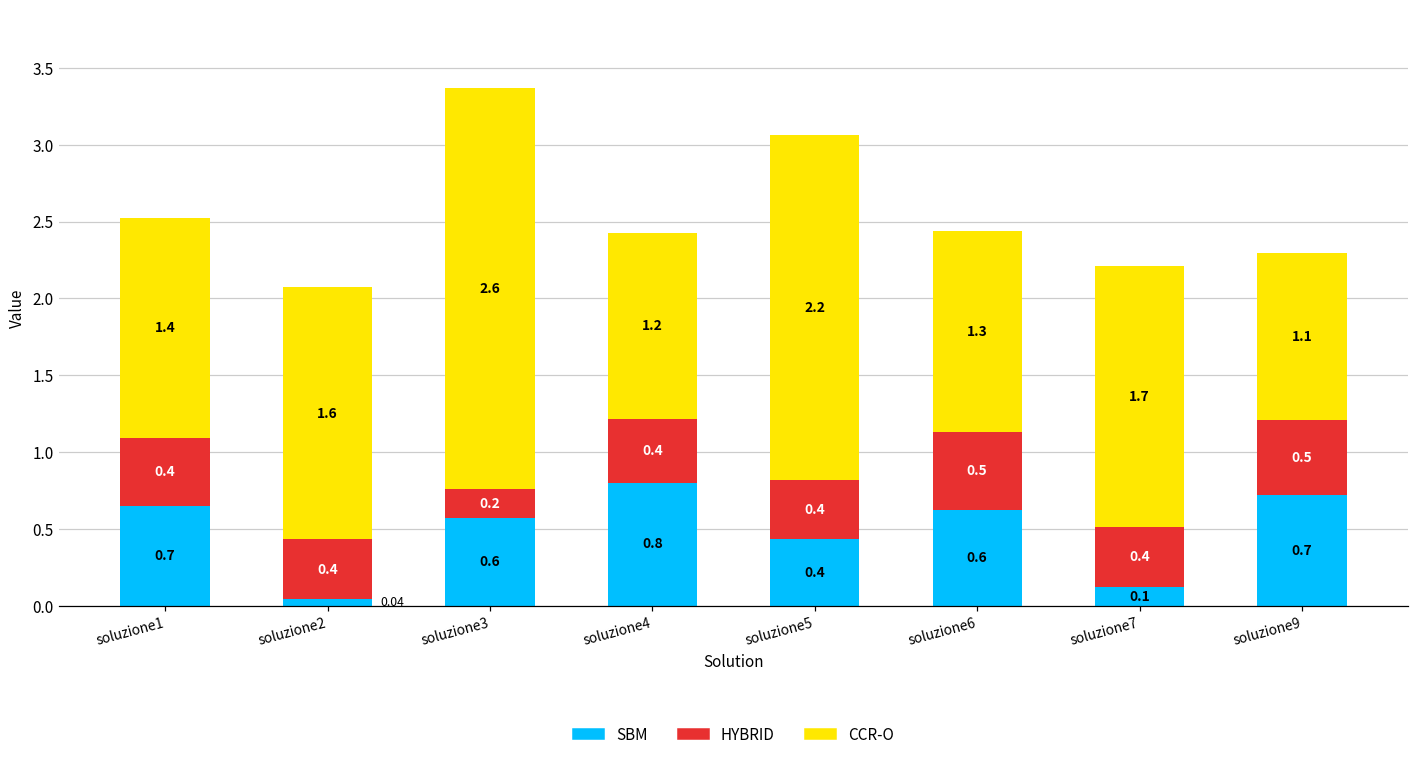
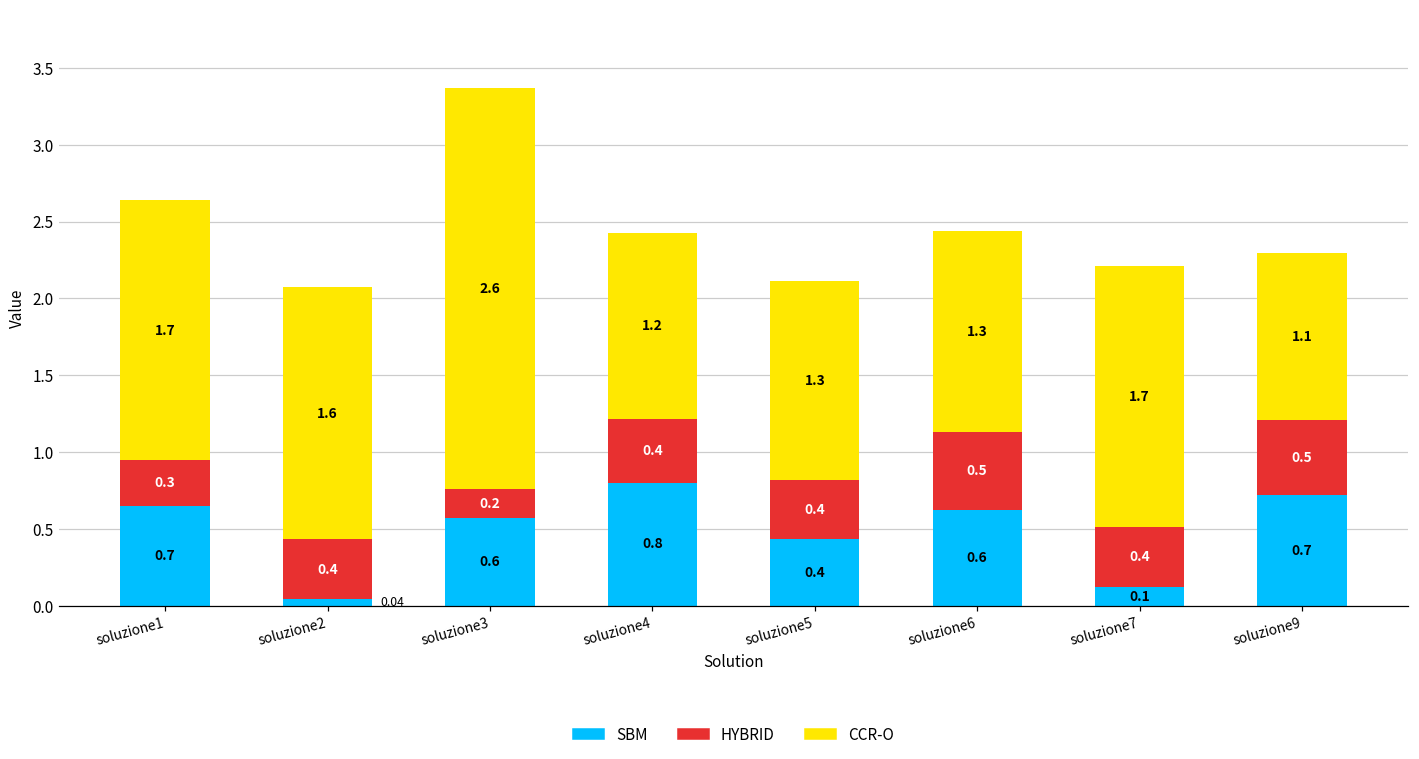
  {
    "SBM": {
      "soluzione1": 0.7,
      "soluzione3": 0.6,
      "soluzione4": 0.8,
      "soluzione5": 0.4,
      "soluzione6": 0.6,
      "soluzione7": 0.1,
      "soluzione9": 0.7
    },
    "HYBRID": {
-     "soluzione1": 0.4,
+     "soluzione1": 0.3,
      "soluzione2": 0.4,
      "soluzione3": 0.2,
      "soluzione4": 0.4,
      "soluzione5": 0.4,
      "soluzione6": 0.5,
      "soluzione7": 0.4,
      "soluzione9": 0.5
    },
    "CCR-O": {
-     "soluzione1": 1.4,
+     "soluzione1": 1.7,
      "soluzione2": 1.6,
      "soluzione3": 2.6,
      "soluzione4": 1.2,
-     "soluzione5": 2.2,
+     "soluzione5": 1.3,
      "soluzione6": 1.3,
      "soluzione7": 1.7,
      "soluzione9": 1.1
    }
  }
